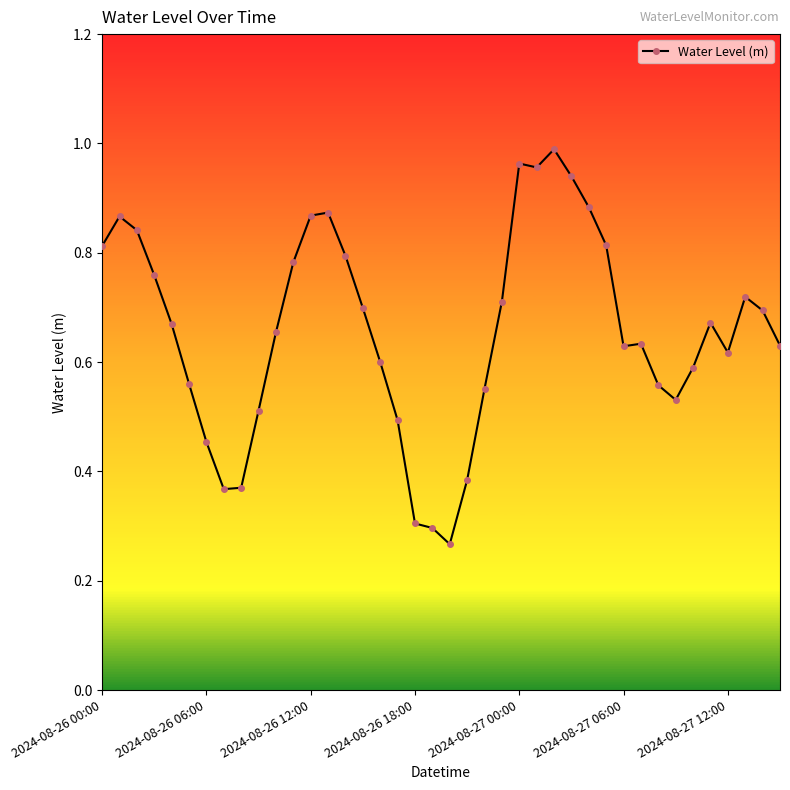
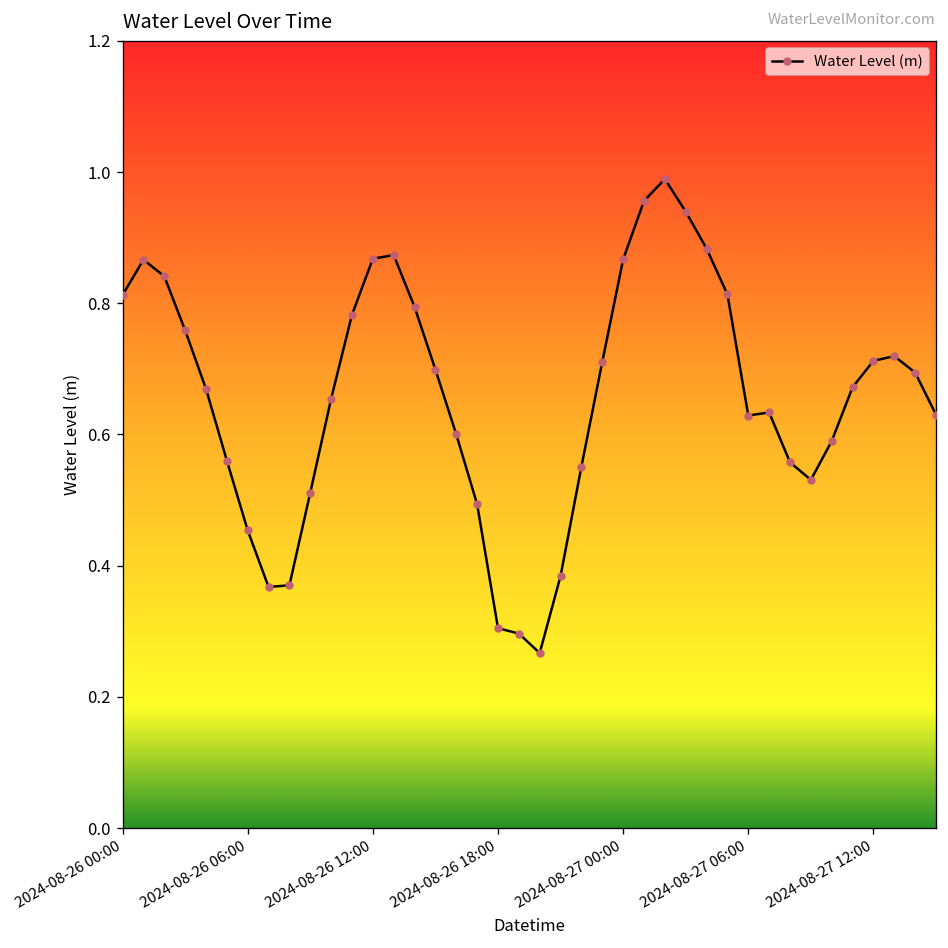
  {
    "2024-08-26 00:00": 0.81,
    "2024-08-26 06:00": 0.45,
    "2024-08-26 12:00": 0.87,
    "2024-08-26 18:00": 0.30,
-   "2024-08-27 00:00": 0.96,
+   "2024-08-27 00:00": 0.87,
    "2024-08-27 06:00": 0.63,
-   "2024-08-27 12:00": 0.62
+   "2024-08-27 12:00": 0.71
  }
